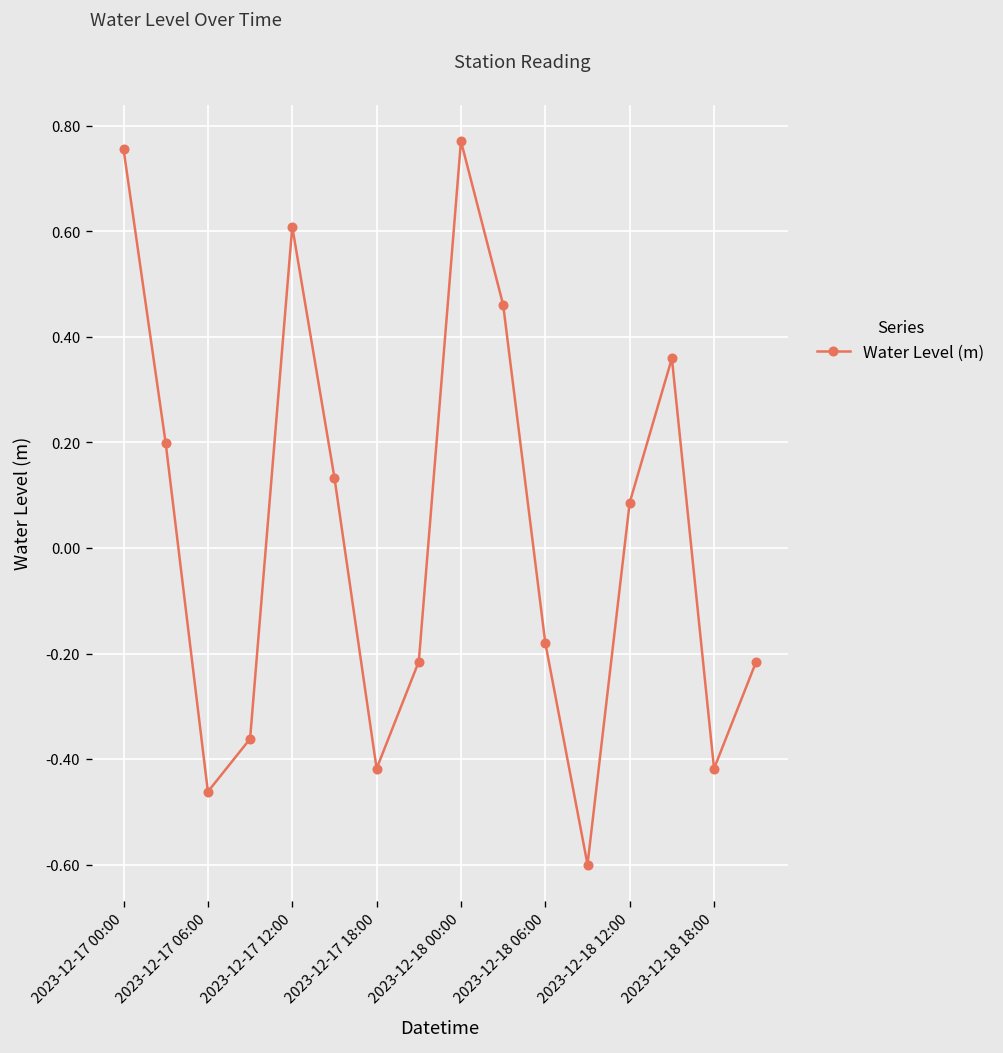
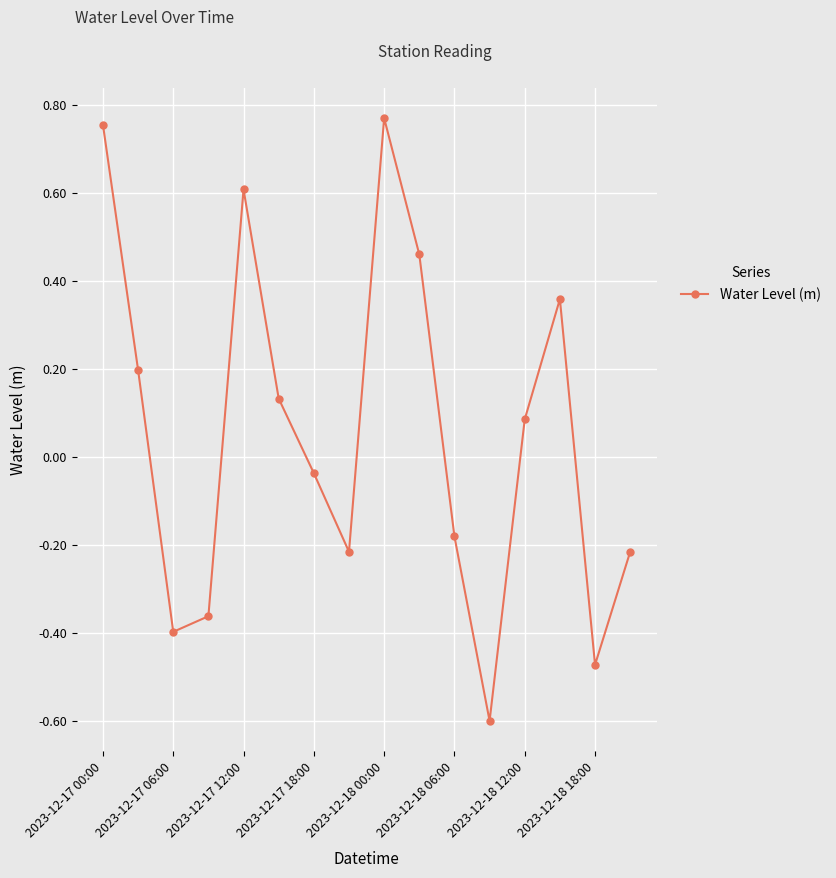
  {
    "2023-12-17 00:00": 0.76,
-   "2023-12-17 06:00": -0.46,
+   "2023-12-17 06:00": -0.40,
    "2023-12-17 12:00": 0.61,
-   "2023-12-17 18:00": -0.42,
+   "2023-12-17 18:00": -0.04,
    "2023-12-18 00:00": 0.77,
    "2023-12-18 06:00": -0.18,
    "2023-12-18 12:00": 0.09,
-   "2023-12-18 18:00": -0.42
+   "2023-12-18 18:00": -0.47
  }
